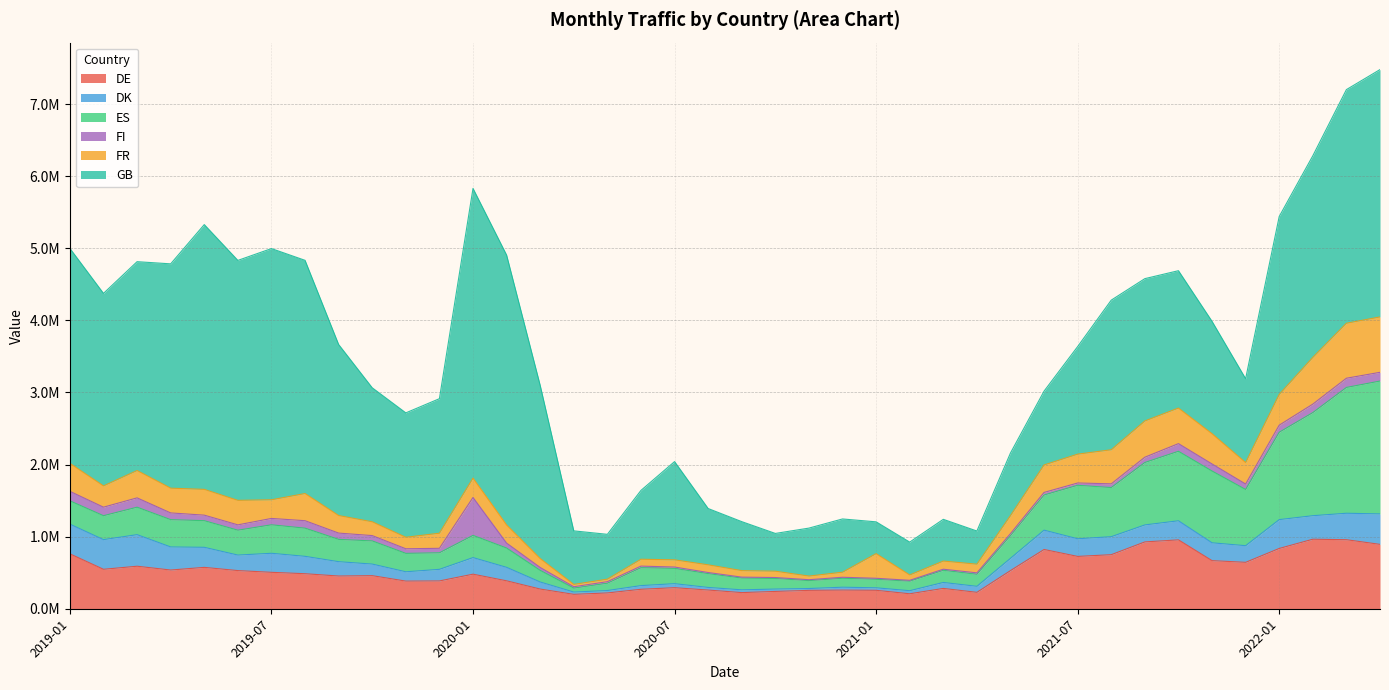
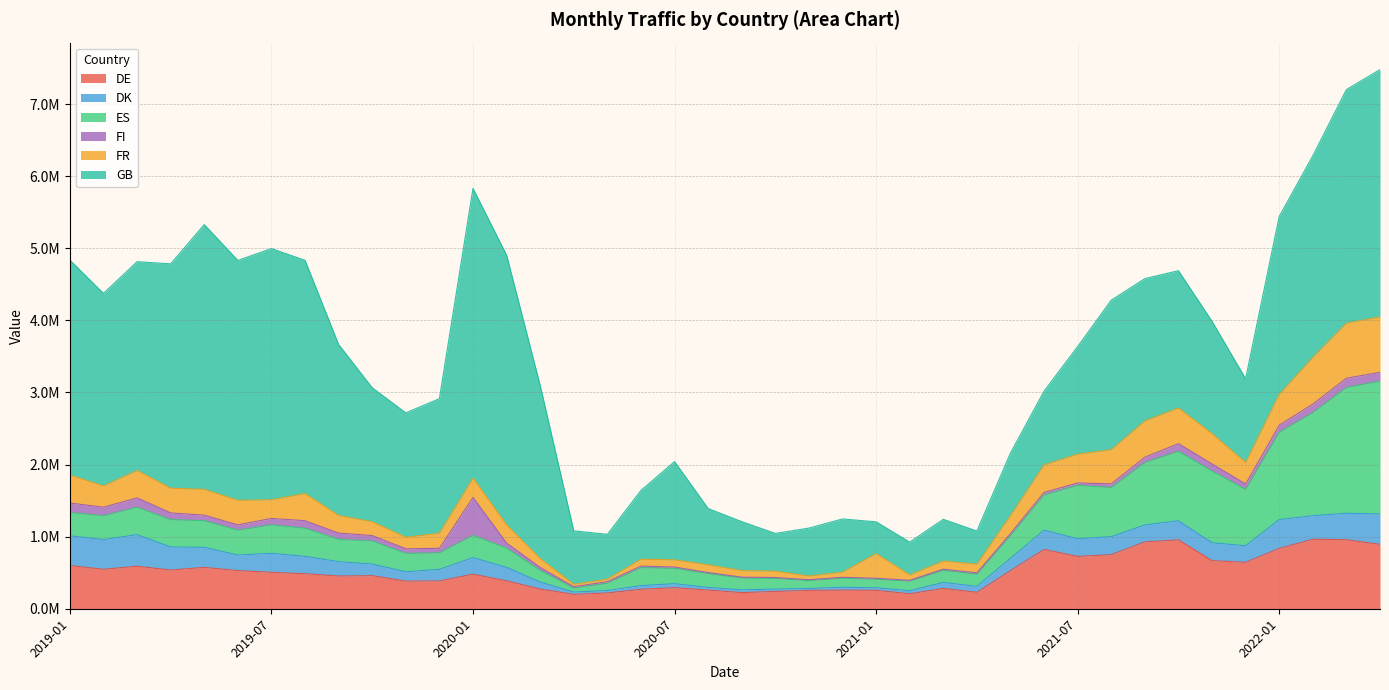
  {
    "DE": {
-     "2019-01": 800000,
+     "2019-01": 600000,
      "2019-07": 500000,
      "2020-01": 500000,
      "2020-07": 300000,
      "2021-07": 700000,
      "2022-01": 800000
    },
    "DK": {
      "2019-01": 400000,
      "2019-07": 300000,
      "2020-01": 200000,
      "2020-07": 100000,
      "2021-07": 200000,
      "2022-01": 400000
    },
    "FI": {
      "2019-01": 100000,
      "2019-07": 100000,
      "2020-01": 500000,
      "2022-01": 100000
    },
    "FR": {
      "2019-01": 400000,
      "2019-07": 300000,
      "2020-01": 300000,
      "2020-07": 100000,
      "2021-01": 300000,
      "2021-07": 400000,
      "2022-01": 400000
    }
  }
